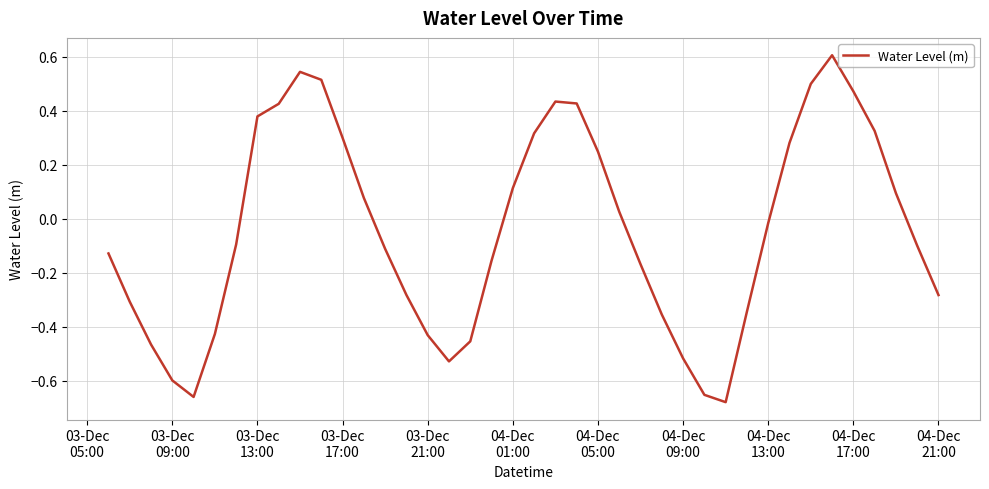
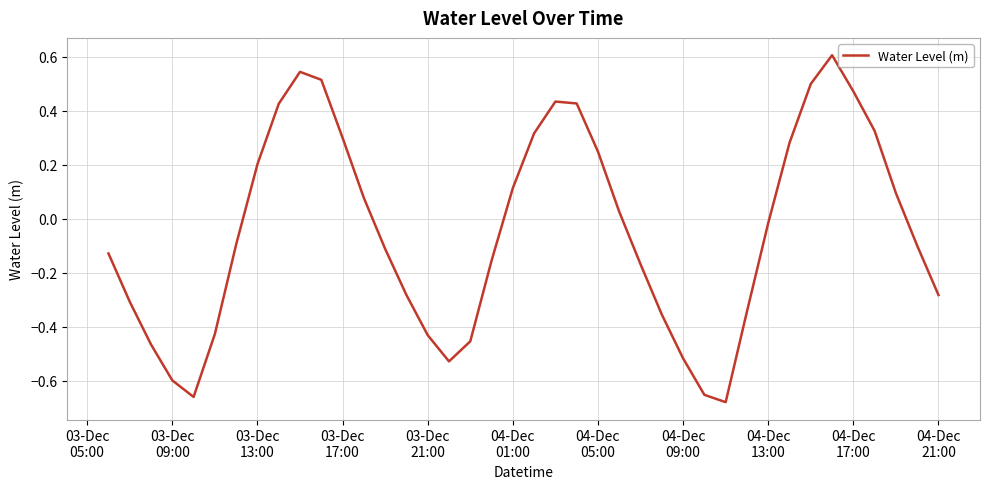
  {
    "03-Dec 09:00": -0.60,
-   "03-Dec 13:00": 0.38,
+   "03-Dec 13:00": 0.20,
    "03-Dec 17:00": 0.30,
    "03-Dec 21:00": -0.43,
    "04-Dec 01:00": 0.11,
    "04-Dec 05:00": 0.25,
    "04-Dec 09:00": -0.52,
    "04-Dec 13:00": -0.02,
    "04-Dec 17:00": 0.47,
    "04-Dec 21:00": -0.28
  }
